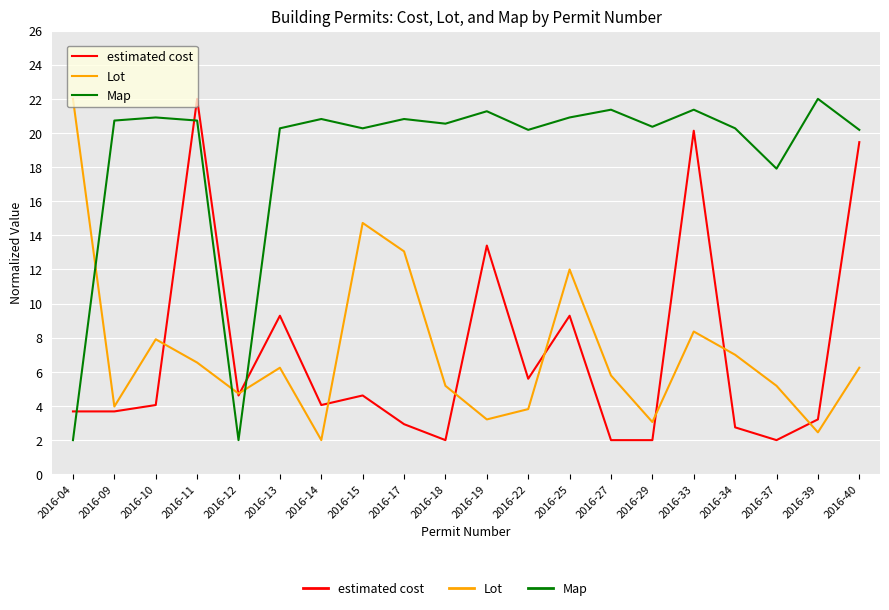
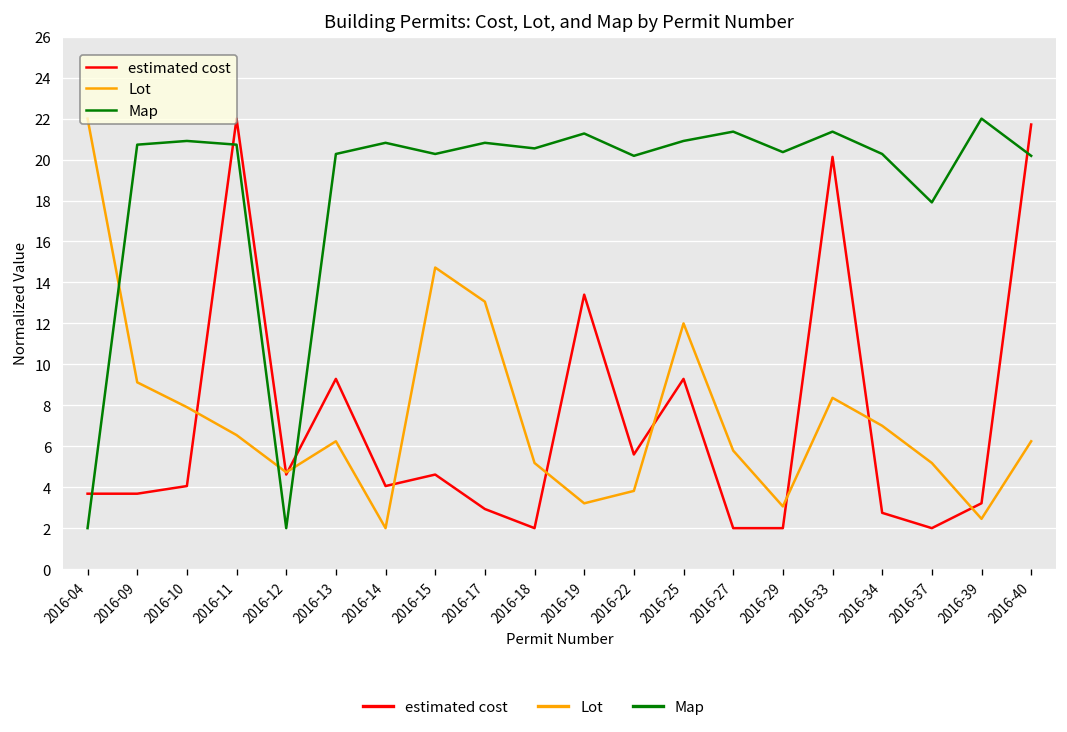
  {
    "estimated cost": {
      "2016-04": 3.7,
      "2016-09": 3.7,
      "2016-10": 4.1,
      "2016-13": 9.3,
      "2016-14": 4.1,
      "2016-15": 4.6,
      "2016-17": 2.9,
      "2016-18": 2.0,
      "2016-19": 13.4,
      "2016-22": 5.6,
      "2016-25": 9.3,
      "2016-27": 2.0,
      "2016-29": 2.0,
      "2016-33": 20.1,
      "2016-34": 2.7,
      "2016-37": 2.0,
      "2016-39": 3.2,
-     "2016-40": 19.5
+     "2016-40": 21.7
    },
    "Lot": {
-     "2016-09": 4.0,
+     "2016-09": 9.1,
      "2016-10": 7.9,
      "2016-11": 6.5,
      "2016-13": 6.2,
      "2016-14": 2.0,
      "2016-15": 14.7,
      "2016-17": 13.1,
      "2016-18": 5.2,
      "2016-19": 3.2,
      "2016-22": 3.8,
      "2016-25": 12.0,
      "2016-27": 5.8,
      "2016-29": 3.1,
      "2016-33": 8.4,
      "2016-34": 7.0,
      "2016-37": 5.2,
      "2016-39": 2.5,
      "2016-40": 6.2
    },
    "Map": {
      "2016-04": 2.0,
      "2016-09": 20.7,
      "2016-10": 20.9,
      "2016-11": 20.7,
      "2016-12": 2.0,
      "2016-13": 20.3,
      "2016-14": 20.8,
      "2016-15": 20.3,
      "2016-17": 20.8,
      "2016-18": 20.5,
      "2016-19": 21.3,
      "2016-22": 20.2,
      "2016-25": 20.9,
      "2016-27": 21.4,
      "2016-29": 20.4,
      "2016-33": 21.4,
      "2016-34": 20.3,
      "2016-37": 17.9,
      "2016-39": 22.0,
      "2016-40": 20.2
    }
  }
